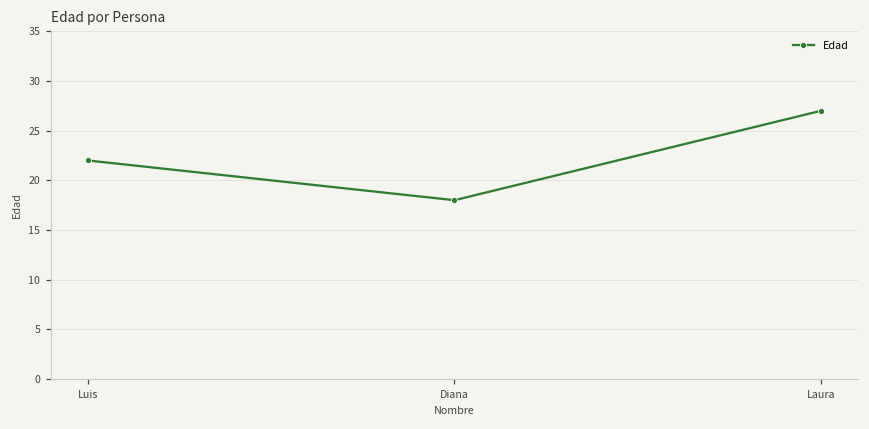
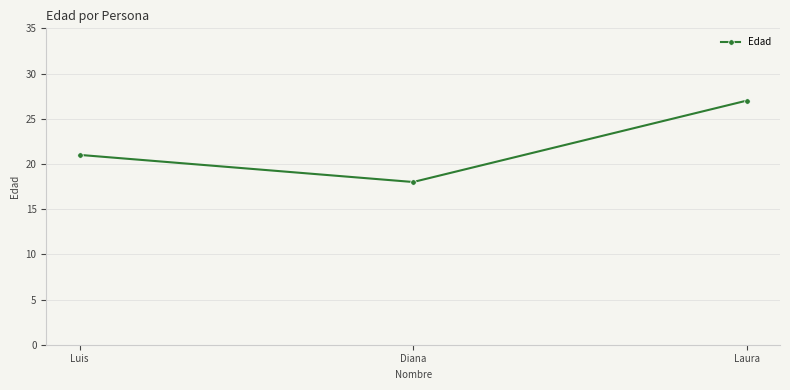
  {
-   "Luis": 22,
+   "Luis": 21,
    "Diana": 18,
    "Laura": 27
  }
